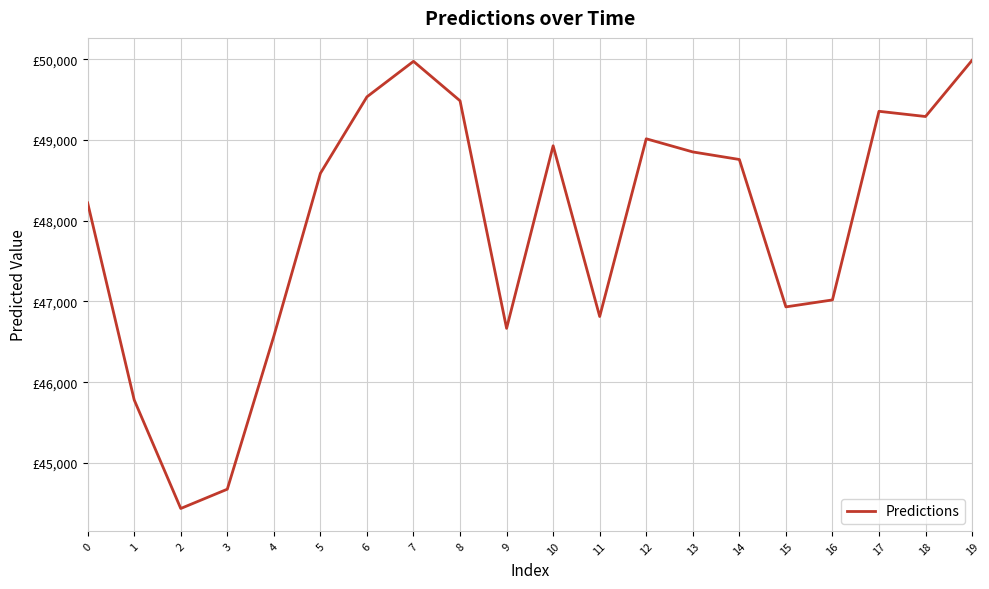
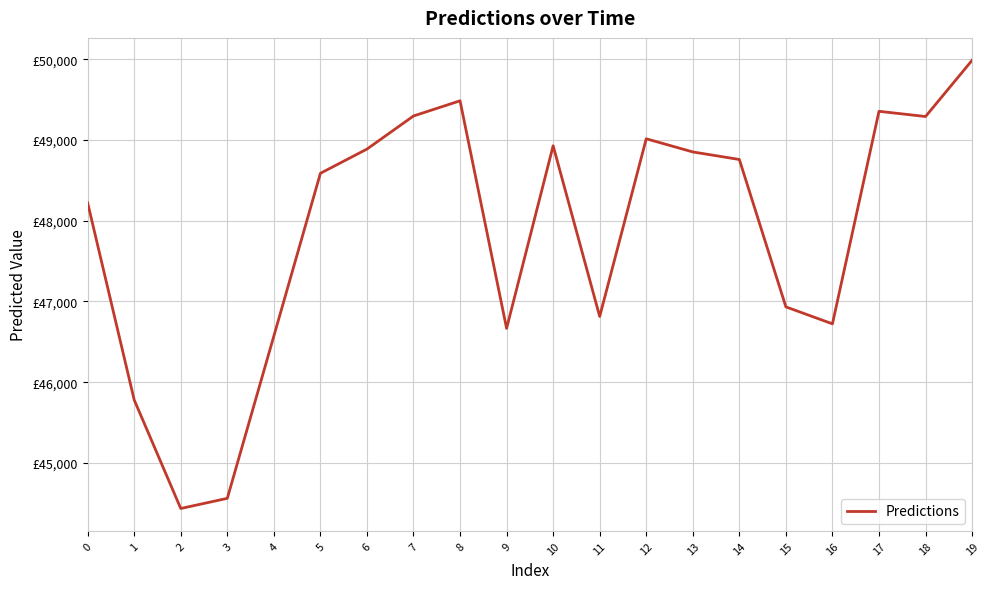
  {
    "0": "£48,200",
    "1": "£45,800",
    "2": "£44,400",
-   "3": "£44,700",
+   "3": "£44,600",
    "4": "£46,600",
    "5": "£48,600",
-   "6": "£49,500",
-   "7": "£50,000",
+   "6": "£48,900",
+   "7": "£49,300",
    "8": "£49,500",
    "9": "£46,700",
    "10": "£48,900",
    "11": "£46,800",
    "12": "£49,000",
    "13": "£48,900",
    "14": "£48,800",
    "15": "£46,900",
-   "16": "£47,000",
+   "16": "£46,700",
    "17": "£49,400",
    "18": "£49,300",
    "19": "£50,000"
  }
